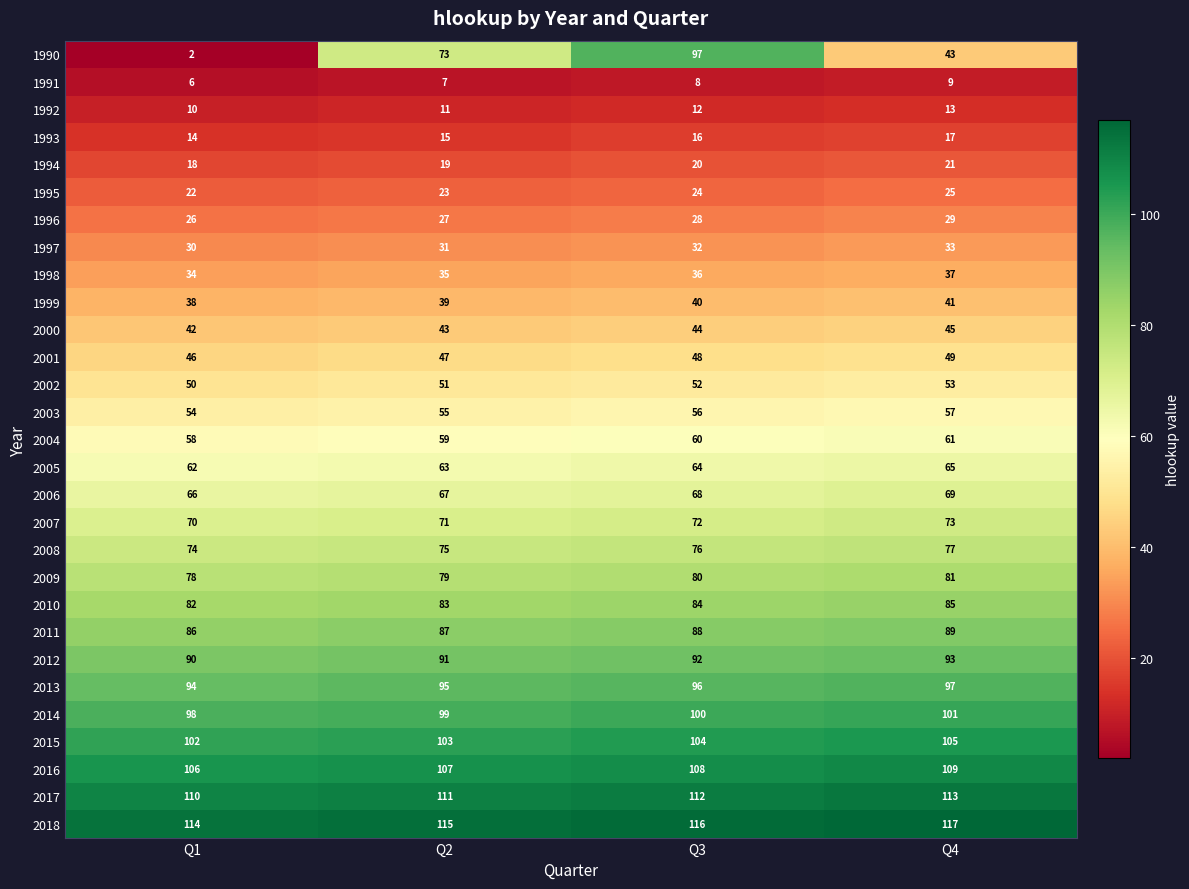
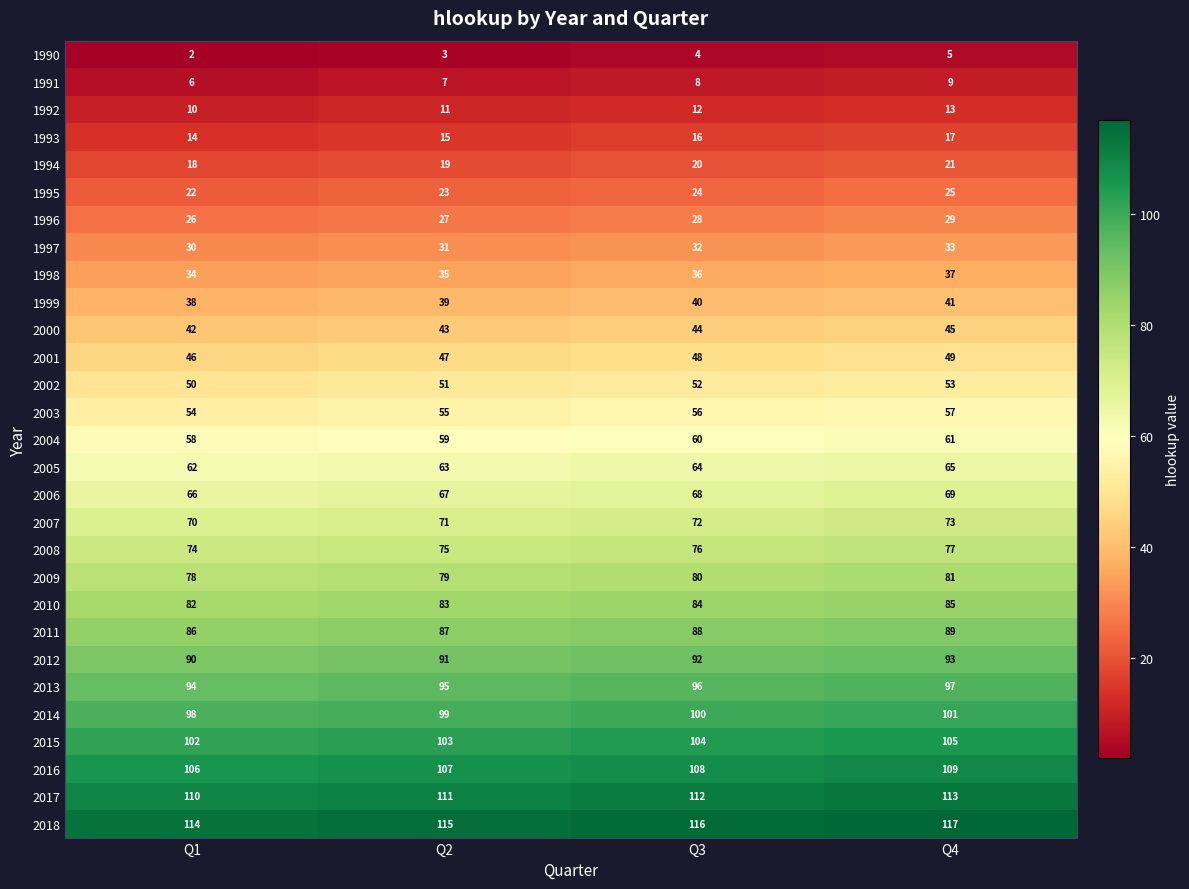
  {
    "1990": {
      "Q1": 2,
-     "Q2": 73,
-     "Q3": 97,
-     "Q4": 43
+     "Q2": 3,
+     "Q3": 4,
+     "Q4": 5
    },
    "1991": {
      "Q1": 6,
      "Q2": 7,
      "Q3": 8,
      "Q4": 9
    },
    "1992": {
      "Q1": 10,
      "Q2": 11,
      "Q3": 12,
      "Q4": 13
    },
    "1993": {
      "Q1": 14,
      "Q2": 15,
      "Q3": 16,
      "Q4": 17
    },
    "1994": {
      "Q1": 18,
      "Q2": 19,
      "Q3": 20,
      "Q4": 21
    },
    "1995": {
      "Q1": 22,
      "Q2": 23,
      "Q3": 24,
      "Q4": 25
    },
    "1996": {
      "Q1": 26,
      "Q2": 27,
      "Q3": 28,
      "Q4": 29
    },
    "1997": {
      "Q1": 30,
      "Q2": 31,
      "Q3": 32,
      "Q4": 33
    },
    "1998": {
      "Q1": 34,
      "Q2": 35,
      "Q3": 36,
      "Q4": 37
    },
    "1999": {
      "Q1": 38,
      "Q2": 39,
      "Q3": 40,
      "Q4": 41
    },
    "2000": {
      "Q1": 42,
      "Q2": 43,
      "Q3": 44,
      "Q4": 45
    },
    "2001": {
      "Q1": 46,
      "Q2": 47,
      "Q3": 48,
      "Q4": 49
    },
    "2002": {
      "Q1": 50,
      "Q2": 51,
      "Q3": 52,
      "Q4": 53
    },
    "2003": {
      "Q1": 54,
      "Q2": 55,
      "Q3": 56,
      "Q4": 57
    },
    "2004": {
      "Q1": 58,
      "Q2": 59,
      "Q3": 60,
      "Q4": 61
    },
    "2005": {
      "Q1": 62,
      "Q2": 63,
      "Q3": 64,
      "Q4": 65
    },
    "2006": {
      "Q1": 66,
      "Q2": 67,
      "Q3": 68,
      "Q4": 69
    },
    "2007": {
      "Q1": 70,
      "Q2": 71,
      "Q3": 72,
      "Q4": 73
    },
    "2008": {
      "Q1": 74,
      "Q2": 75,
      "Q3": 76,
      "Q4": 77
    },
    "2009": {
      "Q1": 78,
      "Q2": 79,
      "Q3": 80,
      "Q4": 81
    },
    "2010": {
      "Q1": 82,
      "Q2": 83,
      "Q3": 84,
      "Q4": 85
    },
    "2011": {
      "Q1": 86,
      "Q2": 87,
      "Q3": 88,
      "Q4": 89
    },
    "2012": {
      "Q1": 90,
      "Q2": 91,
      "Q3": 92,
      "Q4": 93
    },
    "2013": {
      "Q1": 94,
      "Q2": 95,
      "Q3": 96,
      "Q4": 97
    },
    "2014": {
      "Q1": 98,
      "Q2": 99,
      "Q3": 100,
      "Q4": 101
    },
    "2015": {
      "Q1": 102,
      "Q2": 103,
      "Q3": 104,
      "Q4": 105
    },
    "2016": {
      "Q1": 106,
      "Q2": 107,
      "Q3": 108,
      "Q4": 109
    },
    "2017": {
      "Q1": 110,
      "Q2": 111,
      "Q3": 112,
      "Q4": 113
    },
    "2018": {
      "Q1": 114,
      "Q2": 115,
      "Q3": 116,
      "Q4": 117
    }
  }
